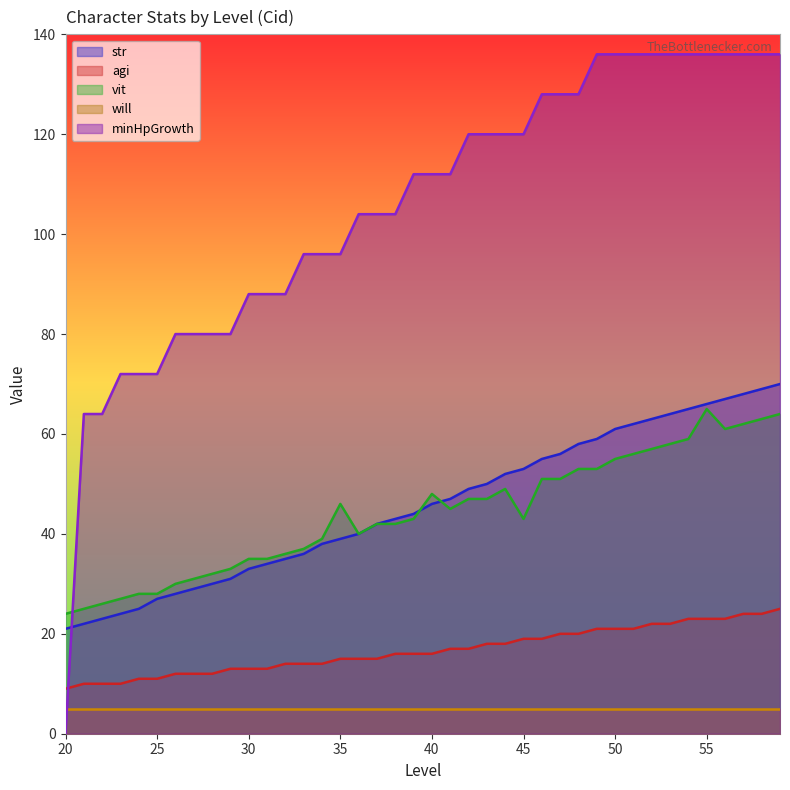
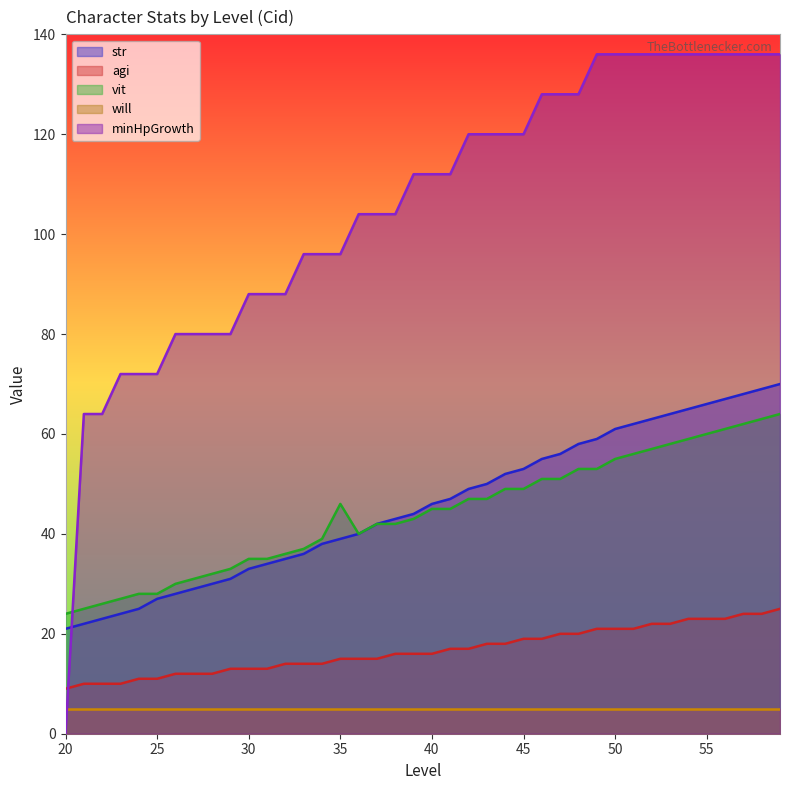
  {
    "vit": {
      "20": 24,
      "25": 28,
      "30": 35,
      "35": 46,
-     "40": 48,
-     "45": 43,
+     "40": 45,
+     "45": 49,
      "50": 55,
-     "55": 65
+     "55": 60
    }
  }
